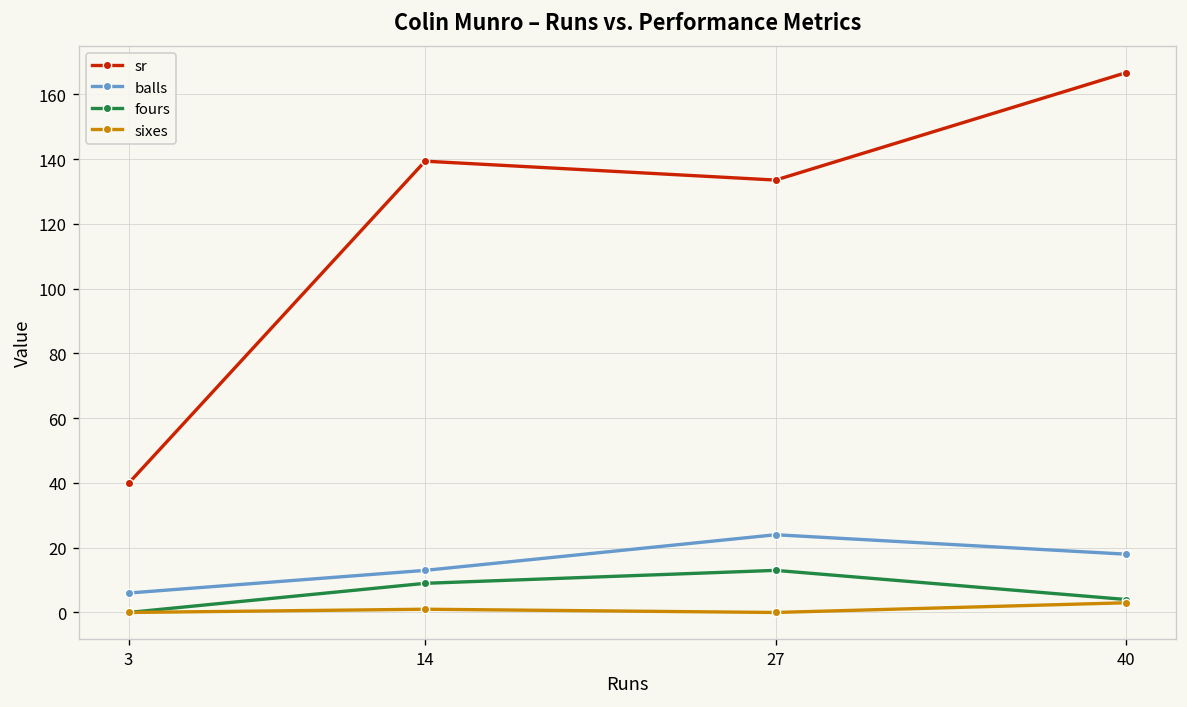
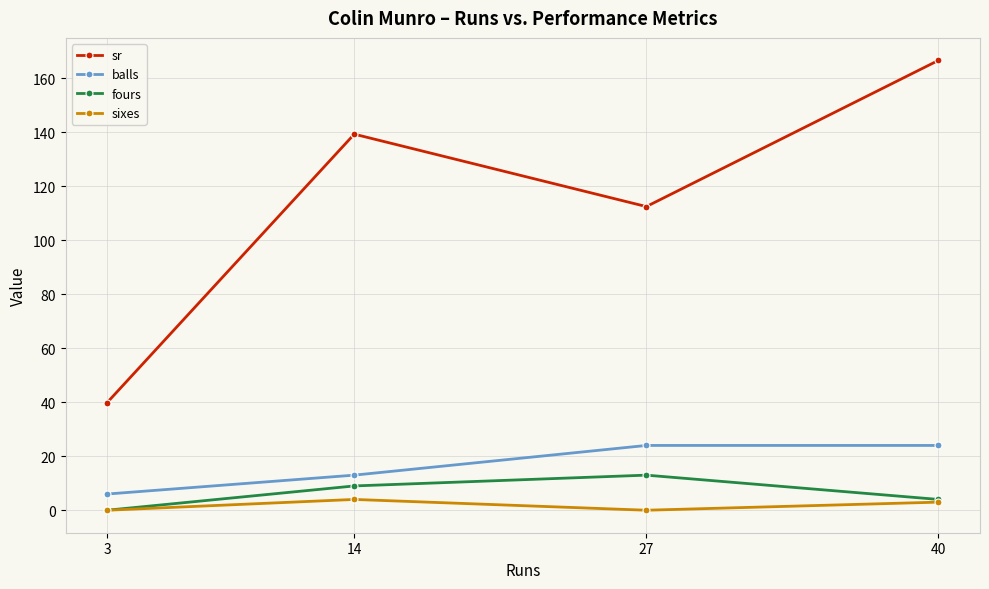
  {
    "sr": {
      "3": 40,
      "14": 139,
-     "27": 134,
+     "27": 113,
      "40": 167
    },
    "balls": {
      "3": 6,
      "14": 13,
      "27": 24,
-     "40": 18
+     "40": 24
    },
    "fours": {
      "14": 9,
      "27": 13,
      "40": 4
    },
    "sixes": {
-     "14": 1,
+     "14": 4,
      "27": 0,
      "40": 3
    }
  }
